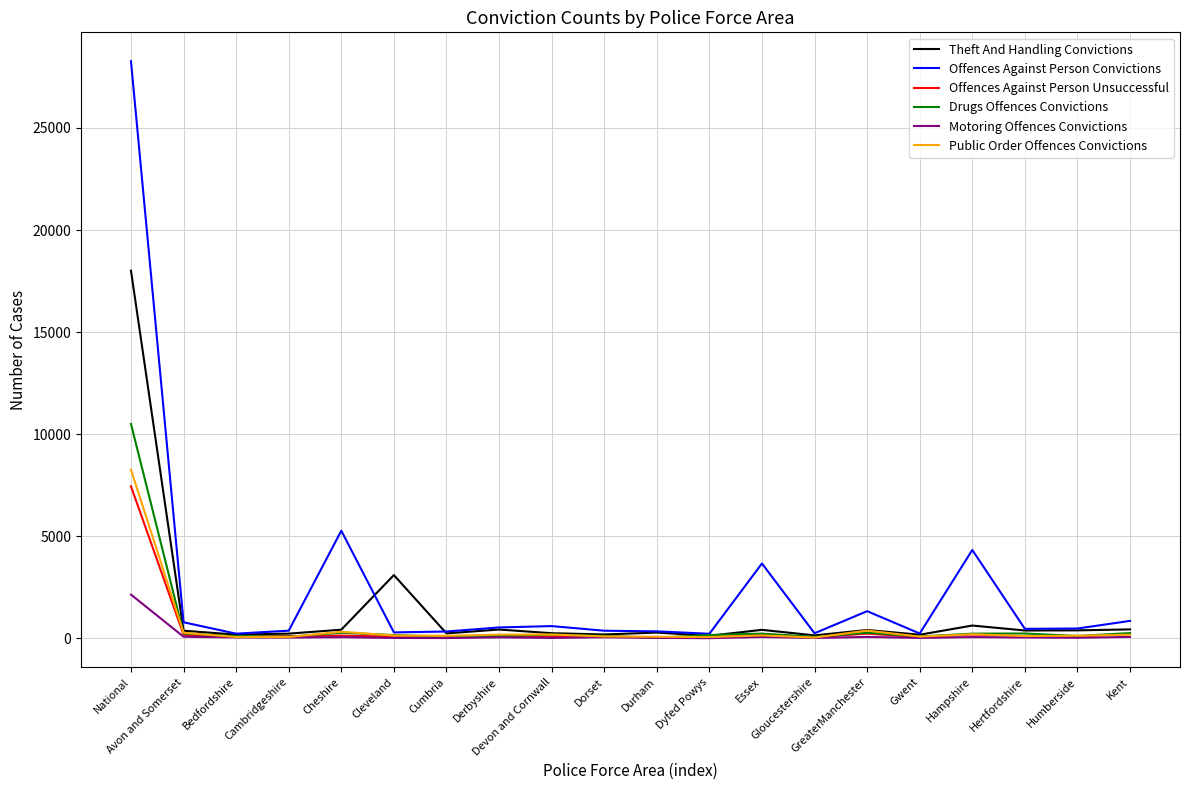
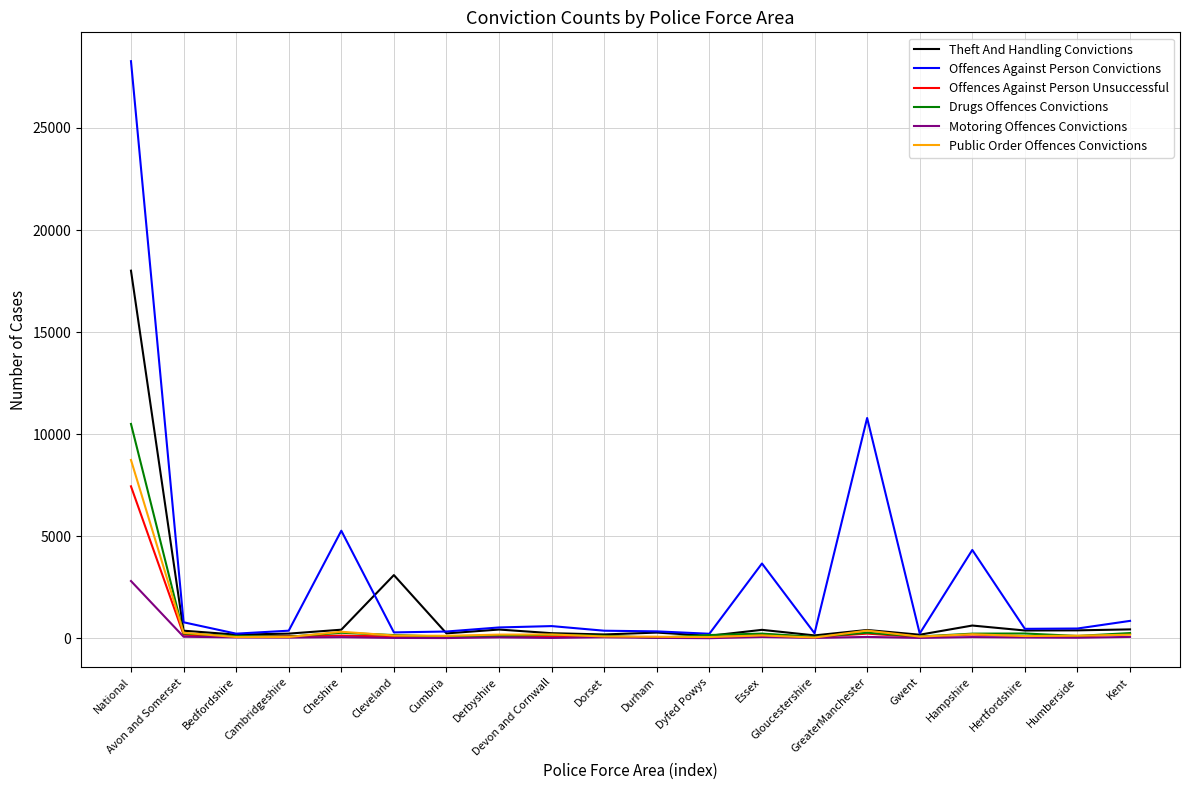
  {
    "Theft And Handling Convictions": {
      "National": 18000,
      "Cambridgeshire": 200,
      "Cleveland": 3100,
      "Essex": 400,
      "Hampshire": 600,
      "Kent": 400
    },
    "Offences Against Person Convictions": {
      "National": 28300,
      "Avon and Somerset": 800,
      "Cambridgeshire": 400,
      "Cheshire": 5300,
      "Cleveland": 300,
      "Devon and Cornwall": 600,
      "Dorset": 400,
      "Essex": 3700,
-     "GreaterManchester": 1300,
+     "GreaterManchester": 10800,
      "Hampshire": 4300,
      "Kent": 900
    },
    "Offences Against Person Unsuccessful": {
      "National": 7400
    },
    "Drugs Offences Convictions": {
      "National": 10500,
      "Hertfordshire": 200
    },
    "Motoring Offences Convictions": {
-     "National": 2100,
+     "National": 2800,
      "GreaterManchester": 100,
      "Hampshire": 100
    },
    "Public Order Offences Convictions": {
-     "National": 8300
+     "National": 8700
    }
  }
